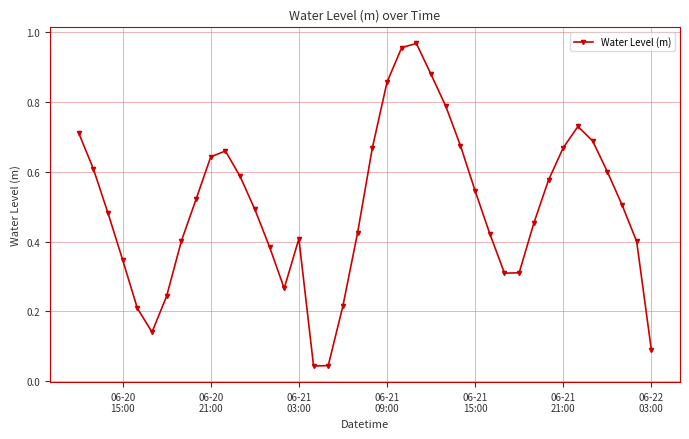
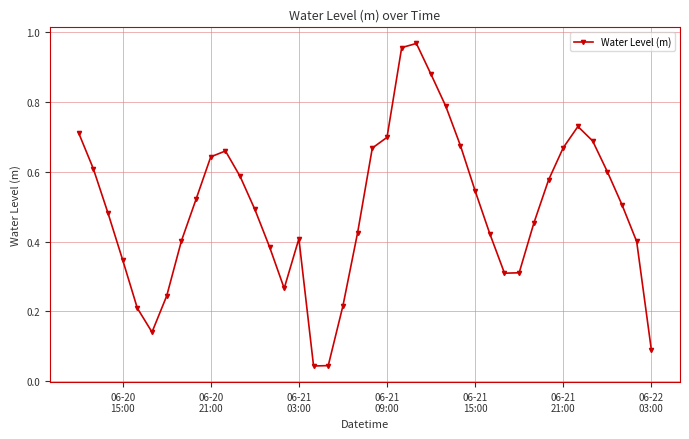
  {
    "06-20 15:00": 0.35,
    "06-20 21:00": 0.64,
    "06-21 03:00": 0.41,
-   "06-21 09:00": 0.86,
+   "06-21 09:00": 0.70,
    "06-21 15:00": 0.54,
    "06-21 21:00": 0.67,
    "06-22 03:00": 0.09
  }
